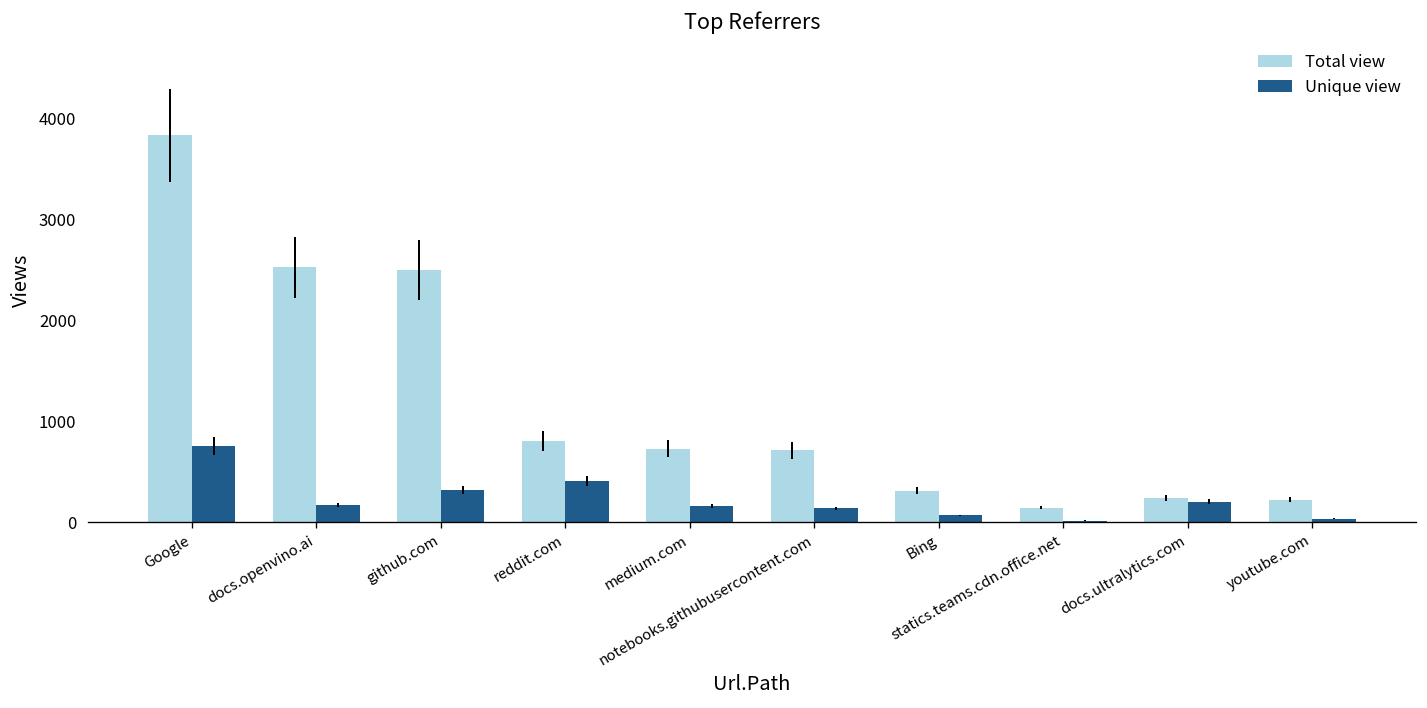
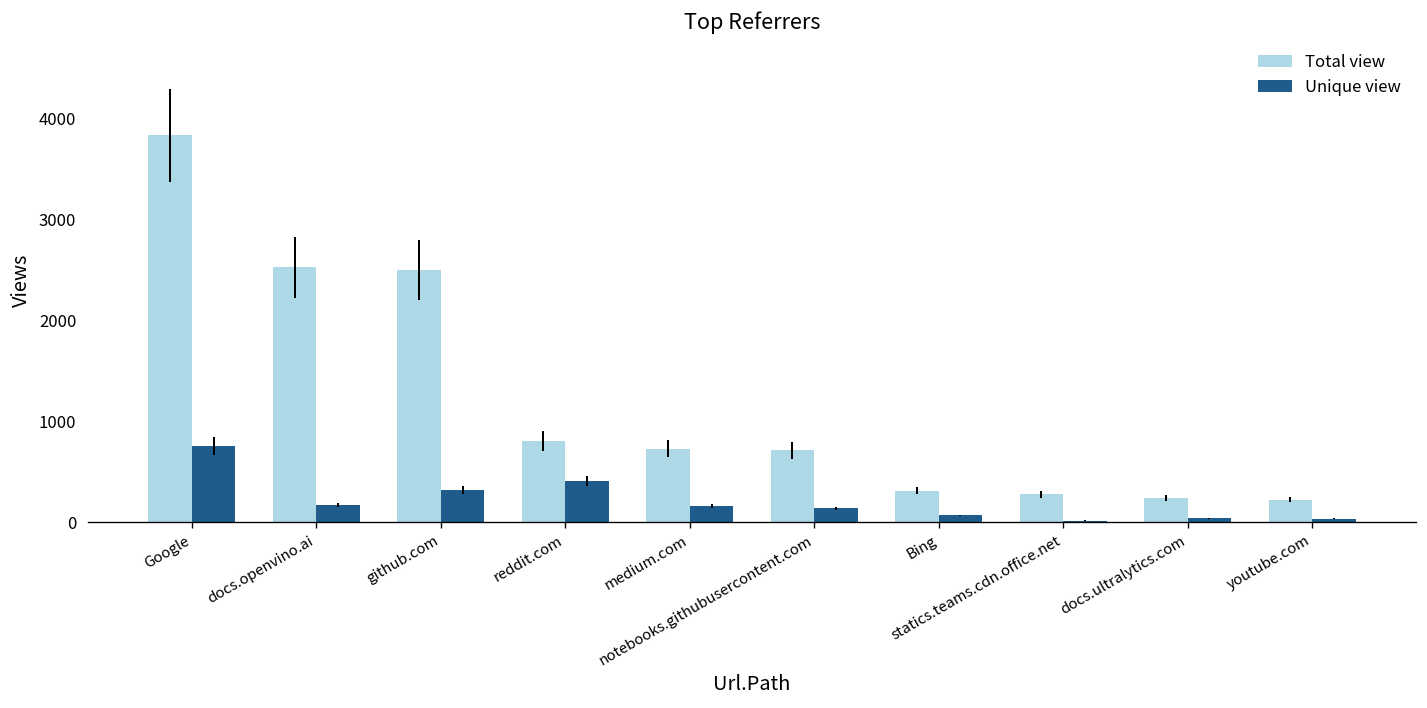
  {
    "Total view": {
      "Google": 3800,
      "docs.openvino.ai": 2500,
      "github.com": 2500,
      "reddit.com": 800,
      "medium.com": 700,
      "notebooks.githubusercontent.com": 700,
      "Bing": 300,
-     "statics.teams.cdn.office.net": 100,
+     "statics.teams.cdn.office.net": 300,
      "docs.ultralytics.com": 200,
      "youtube.com": 200
    },
    "Unique view": {
      "Google": 800,
      "docs.openvino.ai": 200,
      "github.com": 300,
      "reddit.com": 400,
      "medium.com": 200,
      "notebooks.githubusercontent.com": 100,
      "Bing": 100,
-     "docs.ultralytics.com": 200,
+     "docs.ultralytics.com": 0,
      "youtube.com": 0
    }
  }
